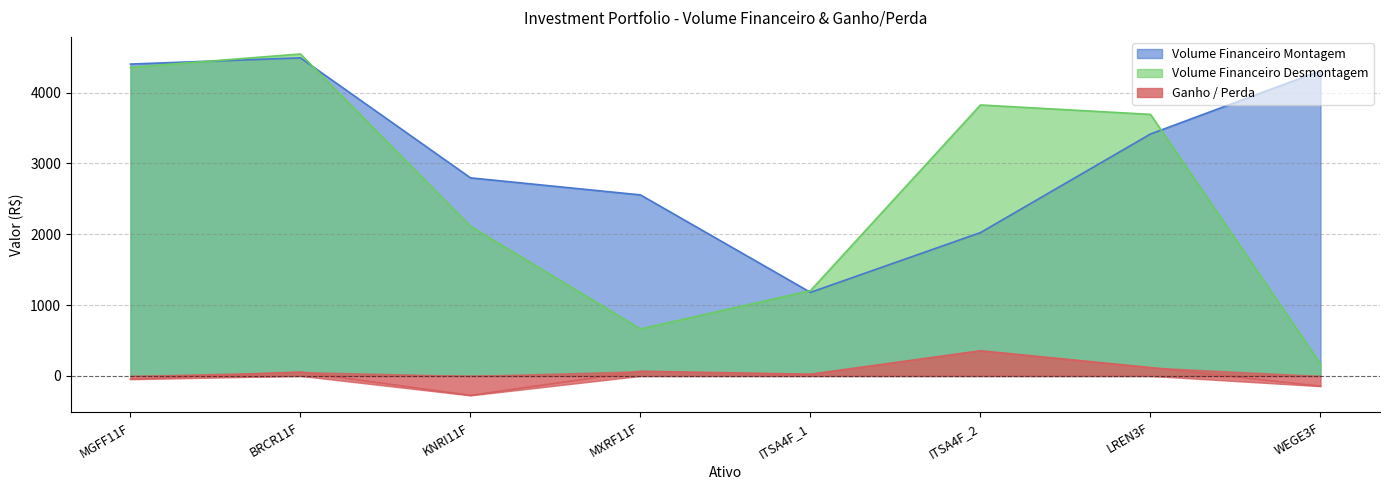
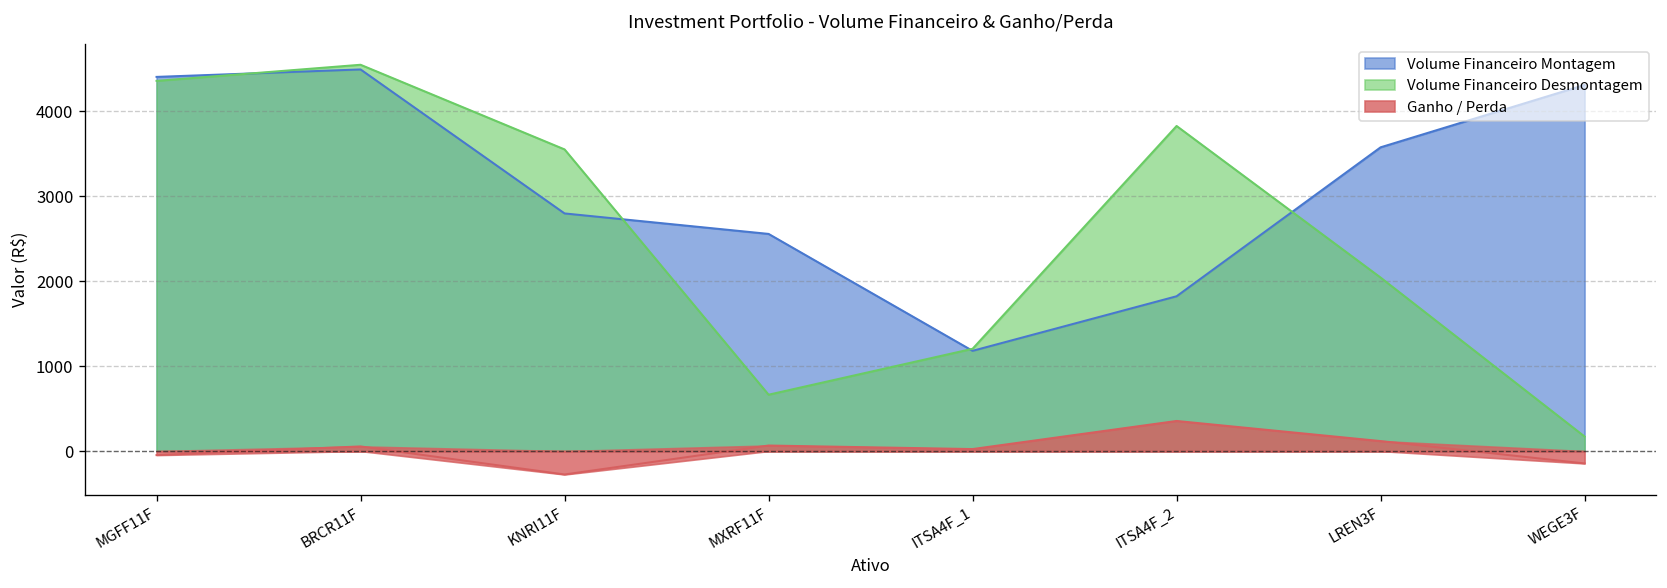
  {
    "Volume Financeiro Montagem": {
      "MGFF11F": 4400,
      "BRCR11F": 4500,
      "KNRI11F": 2800,
      "MXRF11F": 2600,
-     "ITSA4F_2": 2000,
-     "LREN3F": 3400
+     "ITSA4F_2": 1800,
+     "LREN3F": 3600
    },
    "Volume Financeiro Desmontagem": {
      "MGFF11F": 4400,
      "BRCR11F": 4500,
-     "KNRI11F": 2100,
+     "KNRI11F": 3500,
      "MXRF11F": 700,
      "ITSA4F_2": 3800,
-     "LREN3F": 3700,
+     "LREN3F": 2000,
      "WEGE3F": 200
    }
  }
